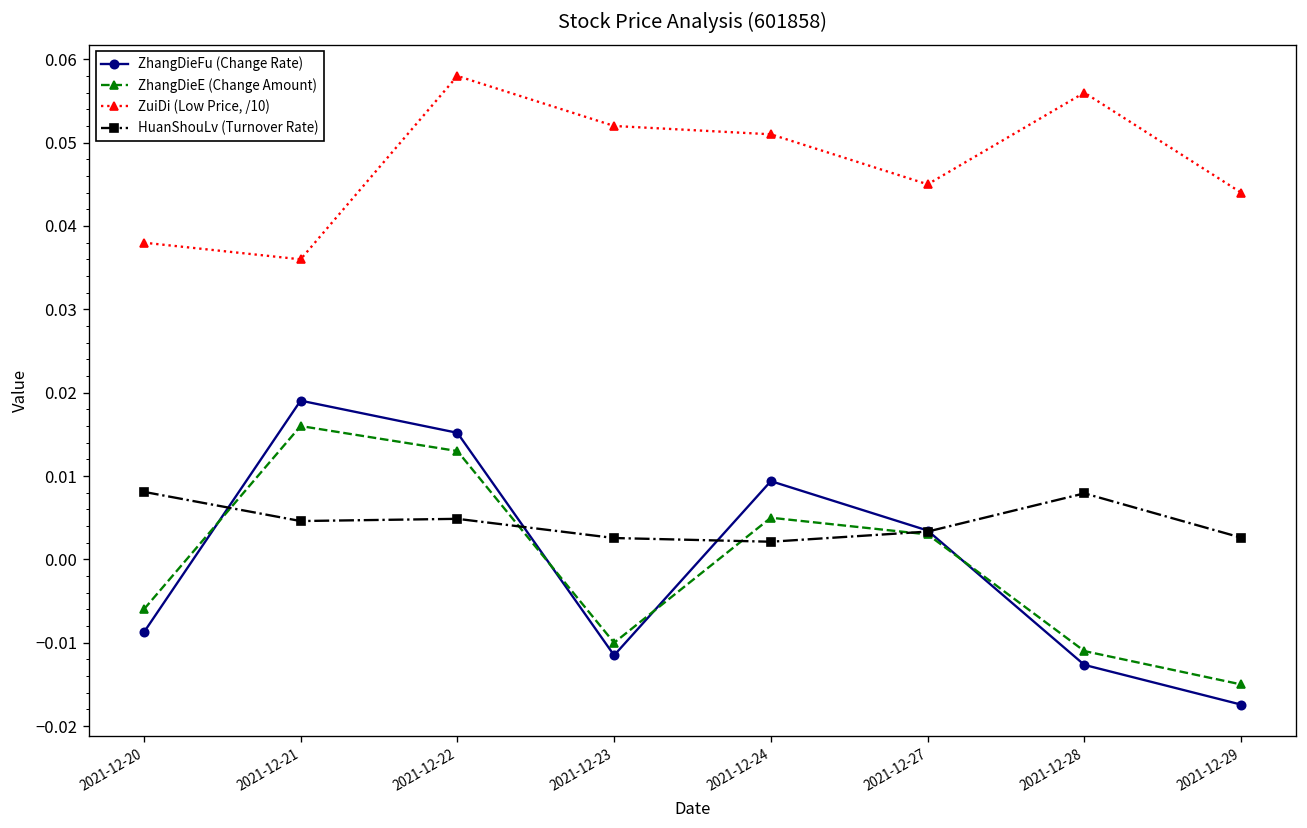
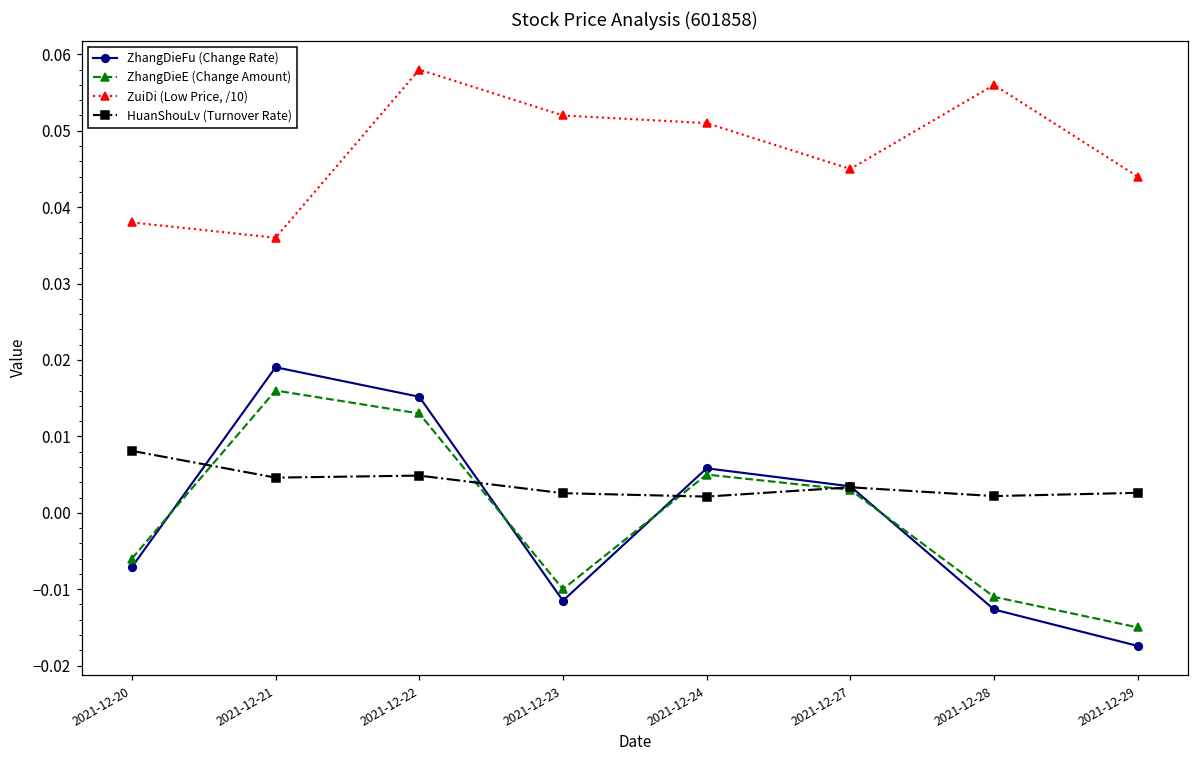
  {
    "ZhangDieFu (Change Rate)": {
-     "2021-12-20": -0.009,
+     "2021-12-20": -0.007,
      "2021-12-21": 0.019,
      "2021-12-22": 0.015,
      "2021-12-23": -0.012,
-     "2021-12-24": 0.009,
+     "2021-12-24": 0.006,
      "2021-12-28": -0.013,
      "2021-12-29": -0.017
    },
    "ZhangDieE (Change Amount)": {
      "2021-12-20": -0.006,
      "2021-12-21": 0.016,
      "2021-12-22": 0.013,
      "2021-12-23": -0.010,
      "2021-12-24": 0.005,
      "2021-12-28": -0.011,
      "2021-12-29": -0.015
    },
    "ZuiDi (Low Price, /10)": {
      "2021-12-20": 0.038,
      "2021-12-21": 0.036,
      "2021-12-22": 0.058,
      "2021-12-23": 0.052,
      "2021-12-24": 0.051,
      "2021-12-27": 0.045,
      "2021-12-28": 0.056,
      "2021-12-29": 0.044
    },
    "HuanShouLv (Turnover Rate)": {
      "2021-12-20": 0.008,
      "2021-12-21": 0.005,
      "2021-12-22": 0.005,
      "2021-12-23": 0.003,
      "2021-12-24": 0.002,
-     "2021-12-28": 0.008,
+     "2021-12-28": 0.002,
      "2021-12-29": 0.003
    }
  }
